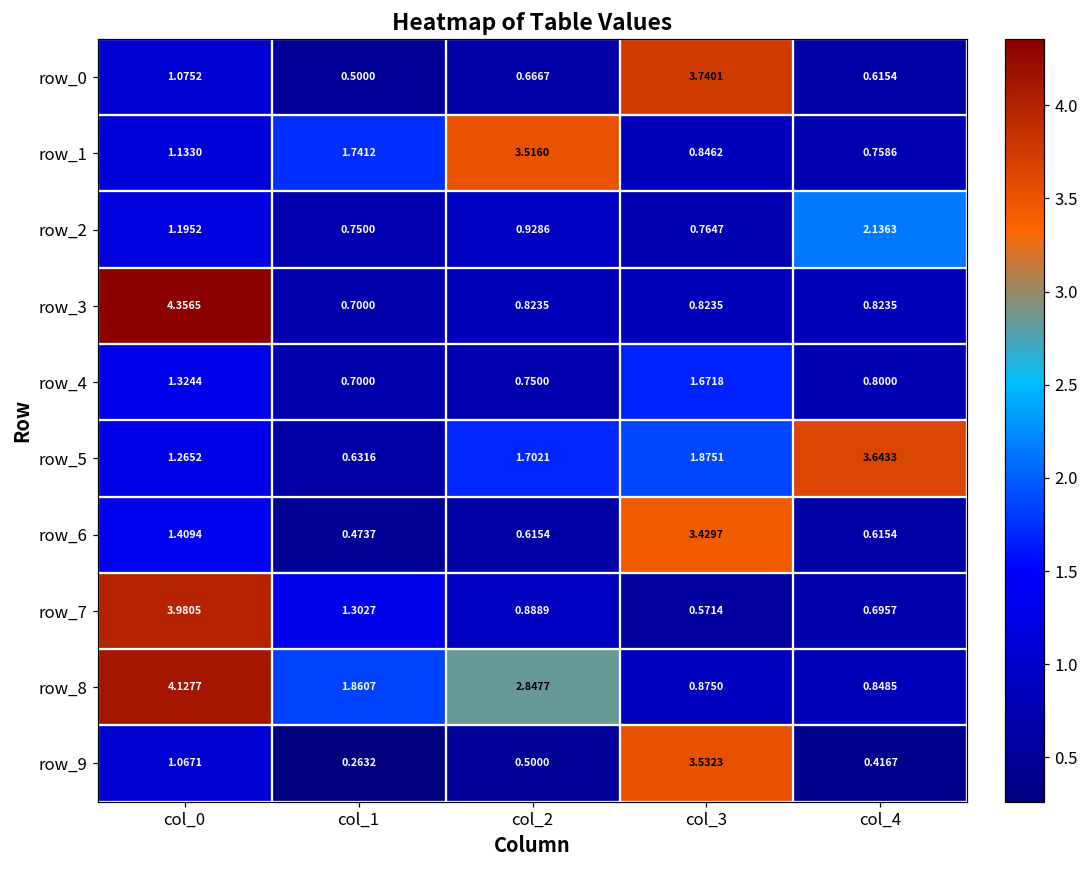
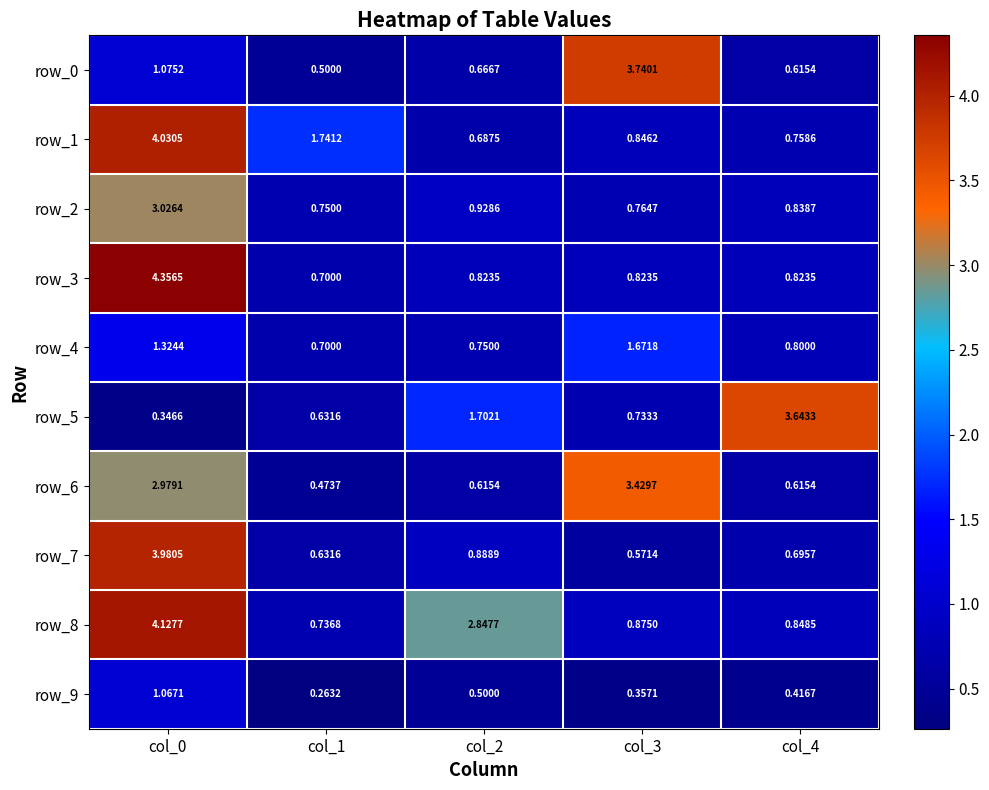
  {
    "row_0": {
      "col_0": 1.0752,
      "col_1": 0.5000,
      "col_2": 0.6667,
      "col_3": 3.7401,
      "col_4": 0.6154
    },
    "row_1": {
-     "col_0": 1.1330,
+     "col_0": 4.0305,
      "col_1": 1.7412,
-     "col_2": 3.5160,
+     "col_2": 0.6875,
      "col_3": 0.8462,
      "col_4": 0.7586
    },
    "row_2": {
-     "col_0": 1.1952,
+     "col_0": 3.0264,
      "col_1": 0.7500,
      "col_2": 0.9286,
      "col_3": 0.7647,
-     "col_4": 2.1363
+     "col_4": 0.8387
    },
    "row_3": {
      "col_0": 4.3565,
      "col_1": 0.7000,
      "col_2": 0.8235,
      "col_3": 0.8235,
      "col_4": 0.8235
    },
    "row_4": {
      "col_0": 1.3244,
      "col_1": 0.7000,
      "col_2": 0.7500,
      "col_3": 1.6718,
      "col_4": 0.8000
    },
    "row_5": {
-     "col_0": 1.2652,
+     "col_0": 0.3466,
      "col_1": 0.6316,
      "col_2": 1.7021,
-     "col_3": 1.8751,
+     "col_3": 0.7333,
      "col_4": 3.6433
    },
    "row_6": {
-     "col_0": 1.4094,
+     "col_0": 2.9791,
      "col_1": 0.4737,
      "col_2": 0.6154,
      "col_3": 3.4297,
      "col_4": 0.6154
    },
    "row_7": {
      "col_0": 3.9805,
-     "col_1": 1.3027,
+     "col_1": 0.6316,
      "col_2": 0.8889,
      "col_3": 0.5714,
      "col_4": 0.6957
    },
    "row_8": {
      "col_0": 4.1277,
-     "col_1": 1.8607,
+     "col_1": 0.7368,
      "col_2": 2.8477,
      "col_3": 0.8750,
      "col_4": 0.8485
    },
    "row_9": {
      "col_0": 1.0671,
      "col_1": 0.2632,
      "col_2": 0.5000,
-     "col_3": 3.5323,
+     "col_3": 0.3571,
      "col_4": 0.4167
    }
  }
